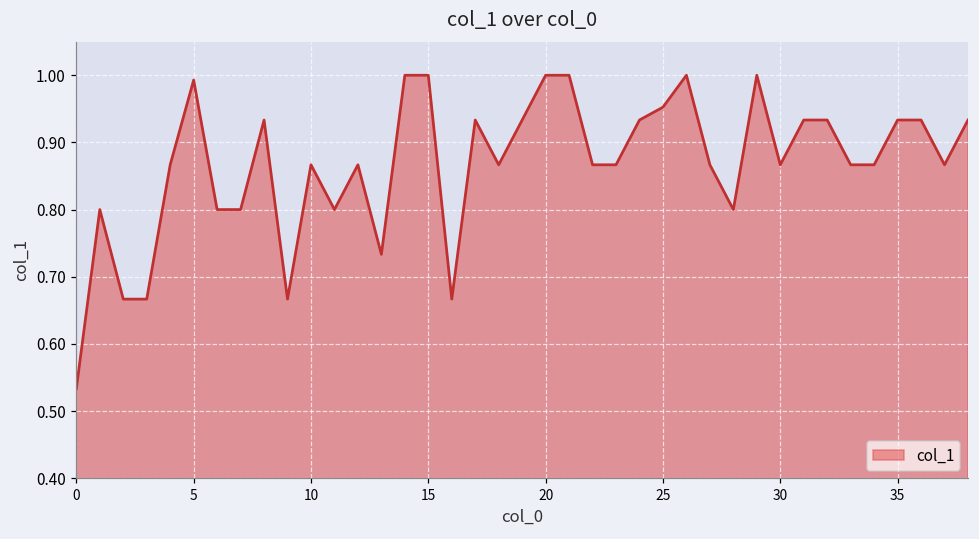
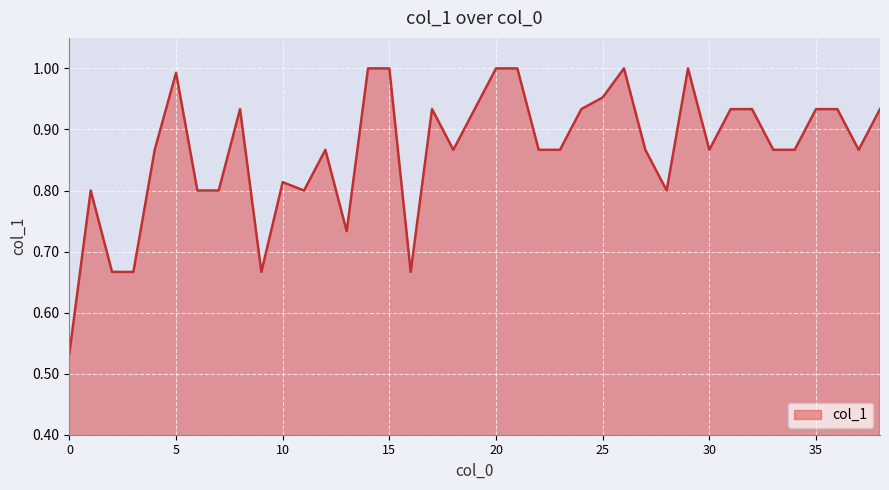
  {
    "0": 0.53,
    "5": 0.99,
-   "10": 0.87,
+   "10": 0.81,
    "15": 1.00,
    "20": 1.00,
    "25": 0.95,
    "30": 0.87,
    "35": 0.93
  }
